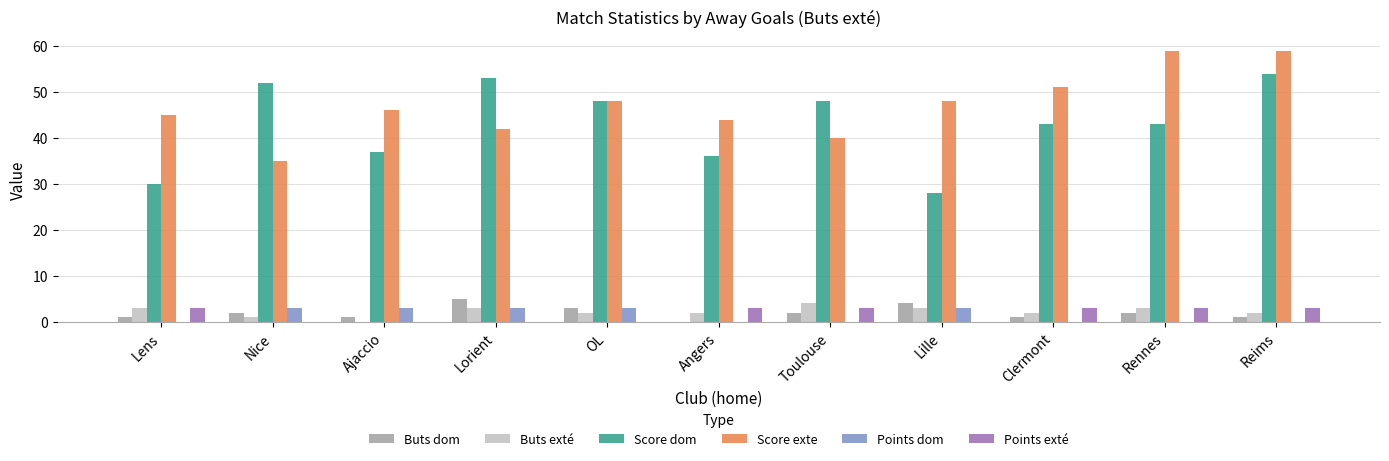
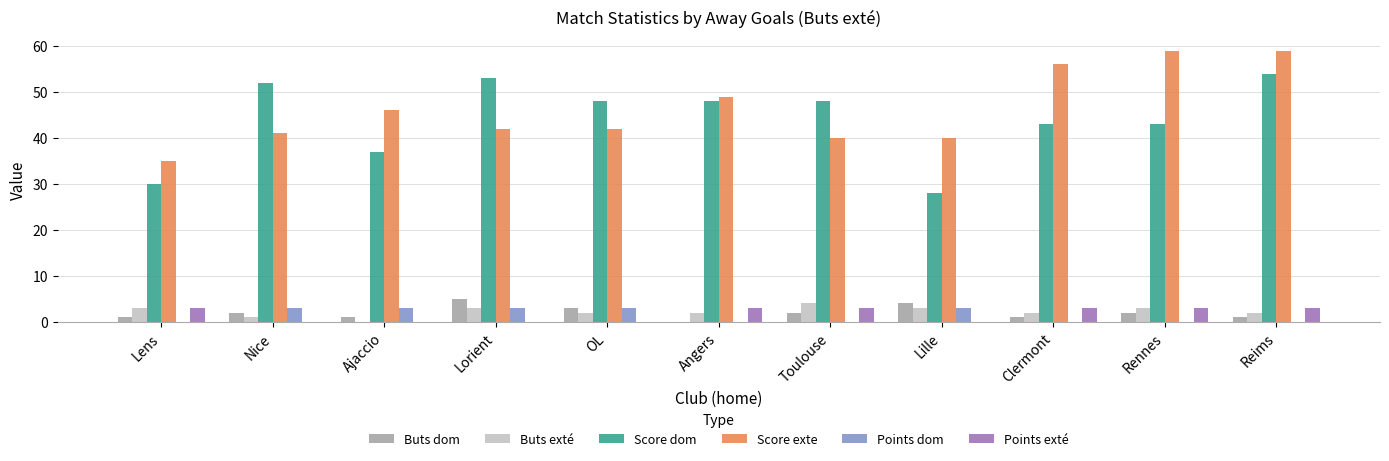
  {
    "Score dom": {
      "Lens": 30,
      "Nice": 52,
      "Ajaccio": 37,
      "Lorient": 53,
      "OL": 48,
-     "Angers": 36,
+     "Angers": 48,
      "Toulouse": 48,
      "Lille": 28,
      "Clermont": 43,
      "Rennes": 43,
      "Reims": 54
    },
    "Score exte": {
-     "Lens": 45,
-     "Nice": 35,
+     "Lens": 35,
+     "Nice": 41,
      "Ajaccio": 46,
      "Lorient": 42,
-     "OL": 48,
-     "Angers": 44,
+     "OL": 42,
+     "Angers": 49,
      "Toulouse": 40,
-     "Lille": 48,
-     "Clermont": 51,
+     "Lille": 40,
+     "Clermont": 56,
      "Rennes": 59,
      "Reims": 59
    }
  }
